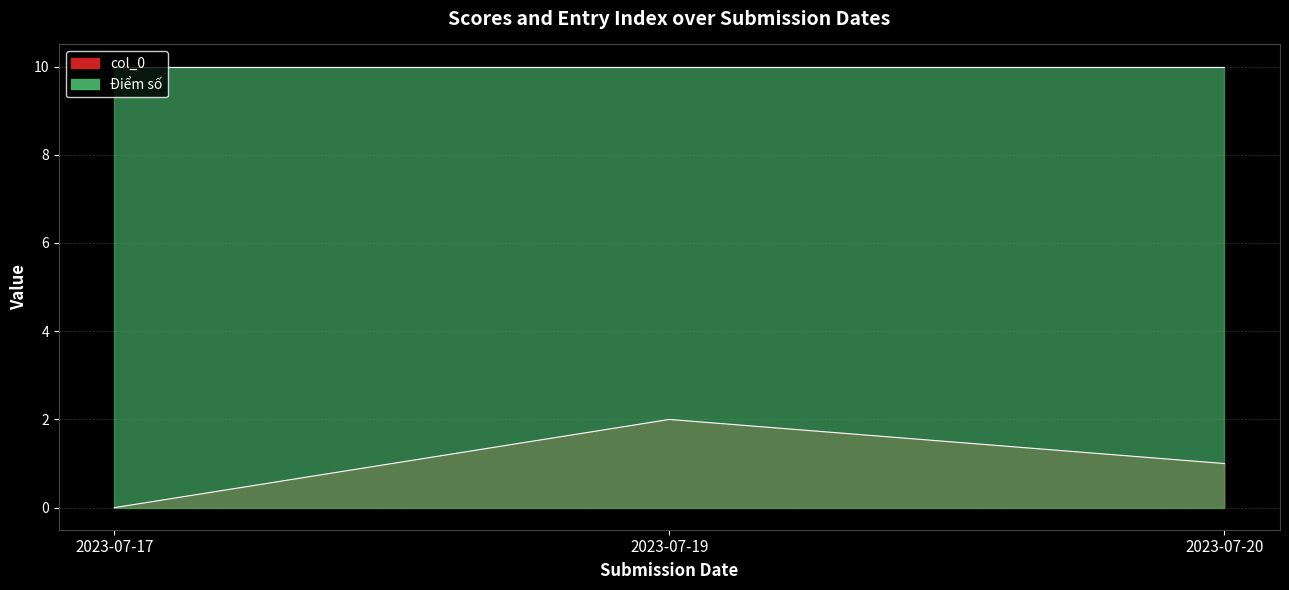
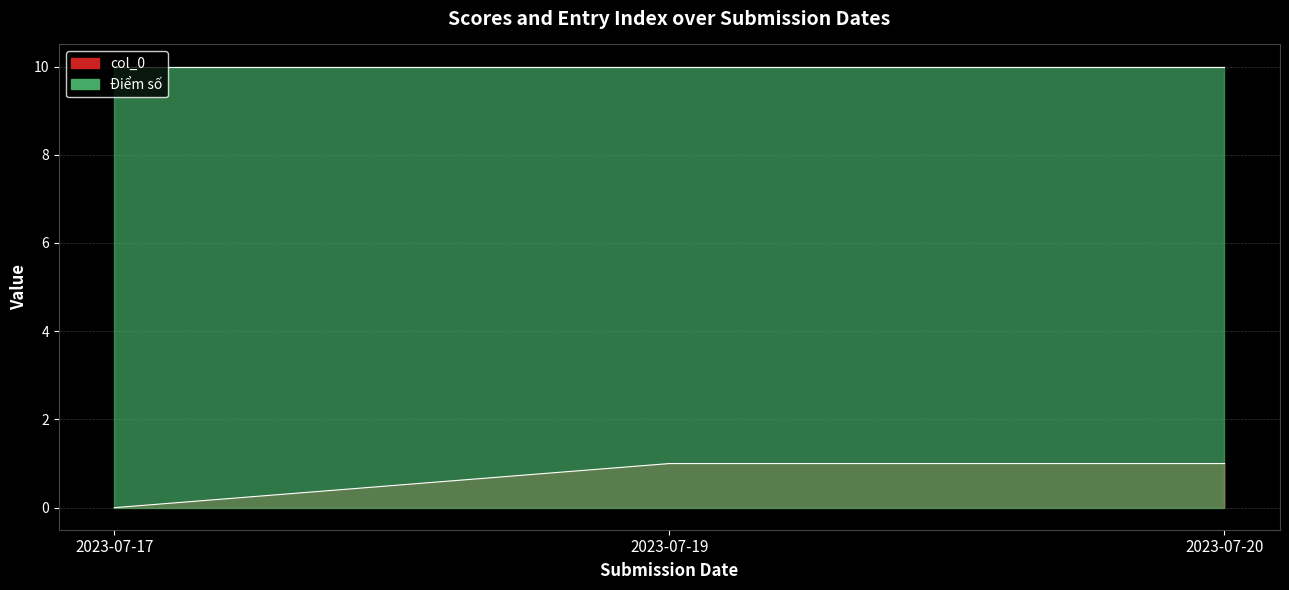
  {
    "col_0": {
      "2023-07-17": 0,
-     "2023-07-19": 2,
+     "2023-07-19": 1,
      "2023-07-20": 1
    },
    "Điểm số": {
      "2023-07-19": 10,
      "2023-07-20": 10
    }
  }
